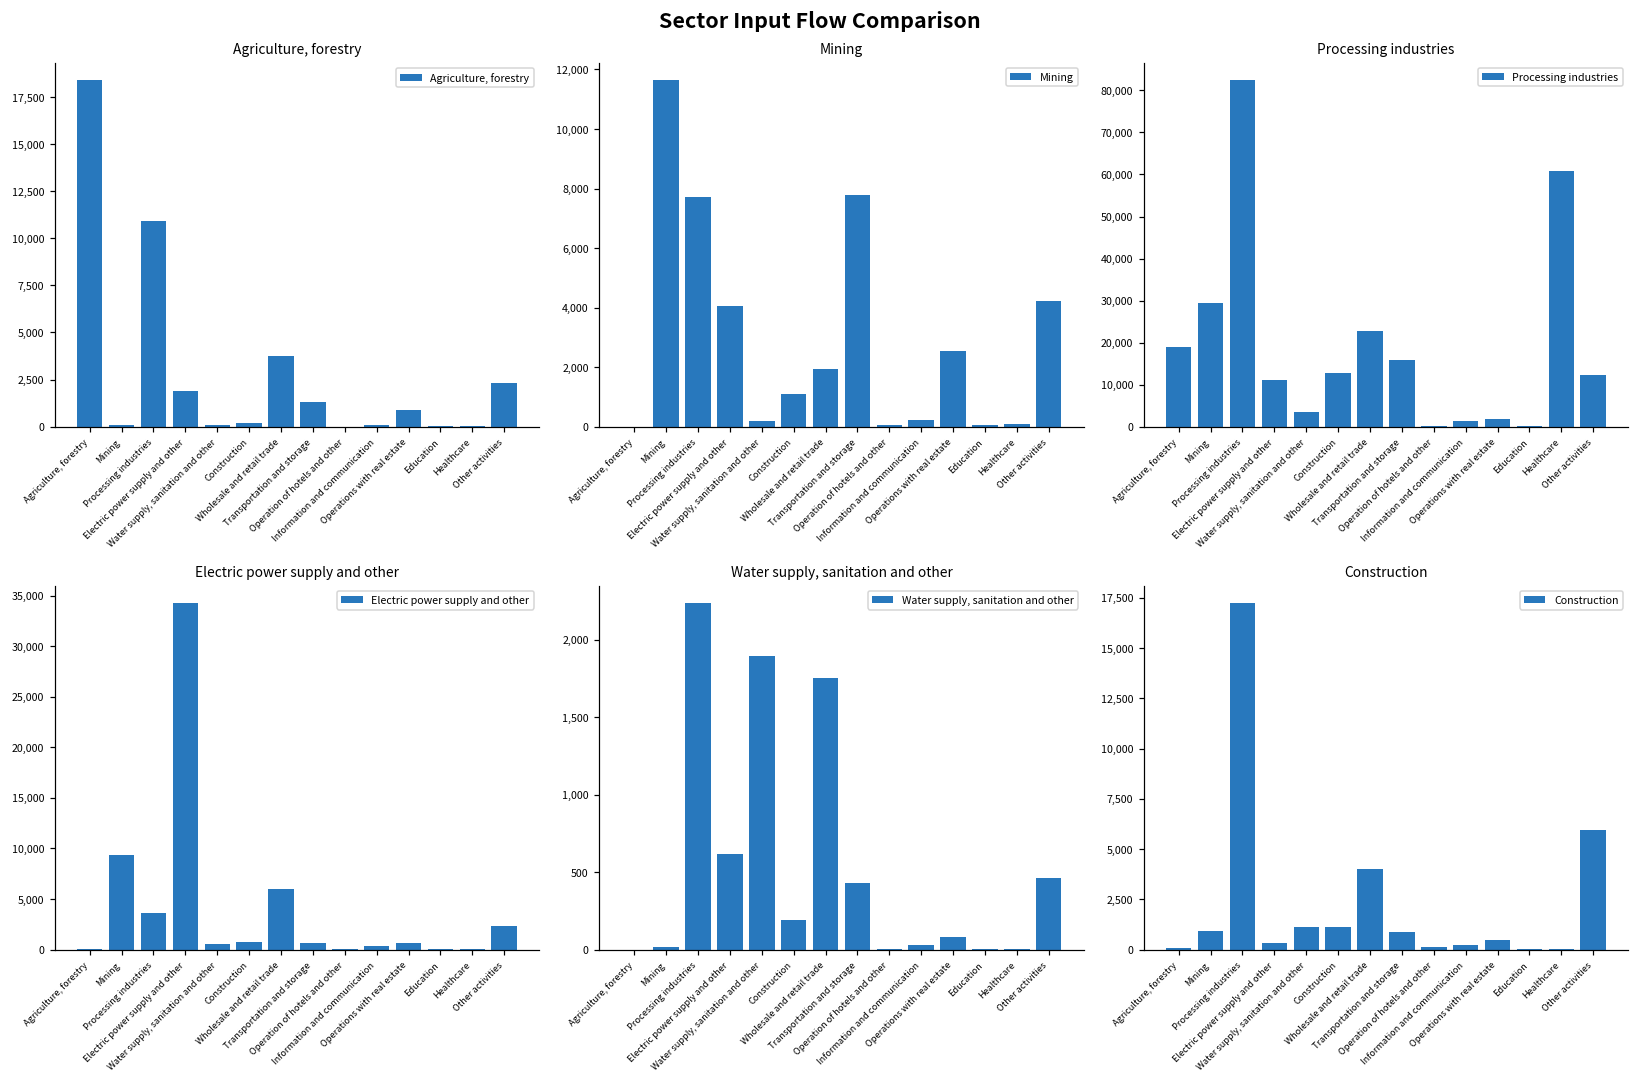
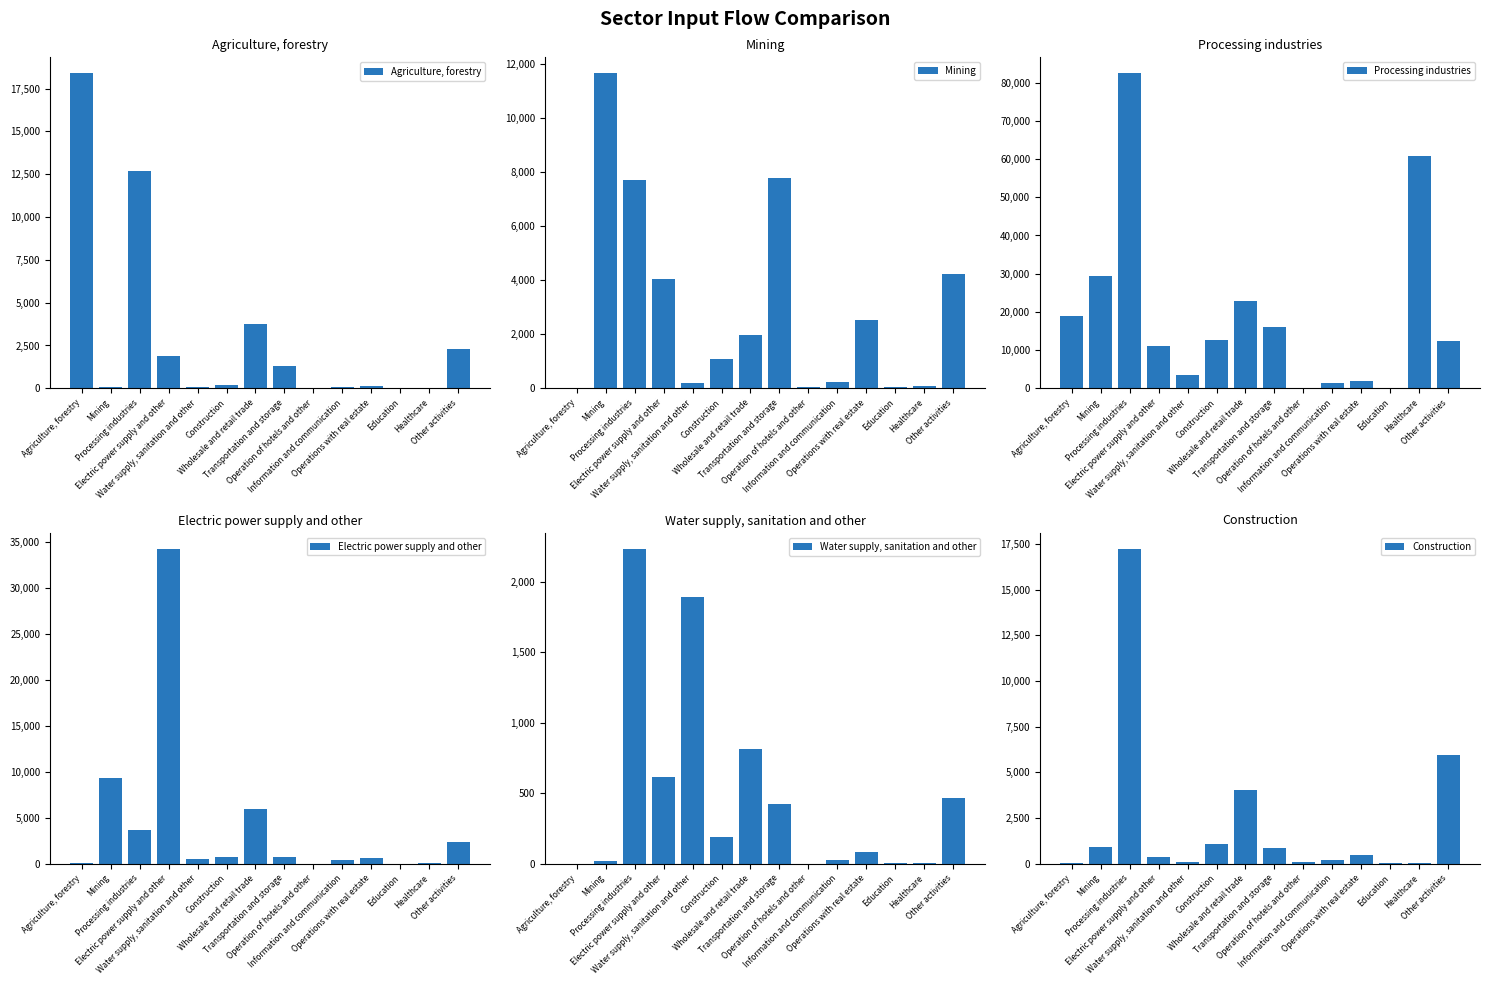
  {
    "Agriculture, forestry": {
      "Agriculture, forestry": "18,400",
-     "Processing industries": "10,900",
+     "Processing industries": "12,700",
      "Electric power supply and other": "1,900",
      "Construction": "200",
      "Wholesale and retail trade": "3,700",
      "Transportation and storage": "1,300",
-     "Operations with real estate": "900",
+     "Operations with real estate": "200",
      "Other activities": "2,300"
    },
    "Mining": {
      "Mining": "11,600",
      "Processing industries": "7,700",
      "Electric power supply and other": "4,000",
      "Water supply, sanitation and other": "200",
      "Construction": "1,100",
      "Wholesale and retail trade": "2,000",
      "Transportation and storage": "7,800",
      "Information and communication": "200",
      "Operations with real estate": "2,500",
      "Other activities": "4,200"
    },
    "Processing industries": {
      "Agriculture, forestry": "19,000",
      "Mining": "29,000",
      "Processing industries": "83,000",
      "Electric power supply and other": "11,000",
      "Water supply, sanitation and other": "4,000",
      "Construction": "13,000",
      "Wholesale and retail trade": "23,000",
      "Transportation and storage": "16,000",
      "Information and communication": "1,000",
      "Operations with real estate": "2,000",
      "Healthcare": "61,000",
      "Other activities": "12,000"
    },
    "Electric power supply and other": {
      "Mining": "9,000",
      "Processing industries": "4,000",
      "Electric power supply and other": "34,000",
      "Water supply, sanitation and other": "1,000",
      "Construction": "1,000",
      "Wholesale and retail trade": "6,000",
      "Transportation and storage": "1,000",
      "Information and communication": "0",
      "Operations with real estate": "1,000",
      "Other activities": "2,000"
    },
    "Water supply, sanitation and other": {
      "Mining": "20",
      "Processing industries": "2,240",
      "Electric power supply and other": "620",
      "Water supply, sanitation and other": "1,900",
      "Construction": "190",
-     "Wholesale and retail trade": "1,750",
+     "Wholesale and retail trade": "810",
      "Transportation and storage": "430",
      "Information and communication": "30",
      "Operations with real estate": "80",
      "Other activities": "460"
    },
    "Construction": {
      "Mining": "900",
      "Processing industries": "17,200",
      "Electric power supply and other": "400",
-     "Water supply, sanitation and other": "1,100",
+     "Water supply, sanitation and other": "100",
      "Construction": "1,100",
      "Wholesale and retail trade": "4,000",
      "Transportation and storage": "900",
      "Information and communication": "200",
      "Operations with real estate": "500",
      "Other activities": "5,900"
    }
  }
